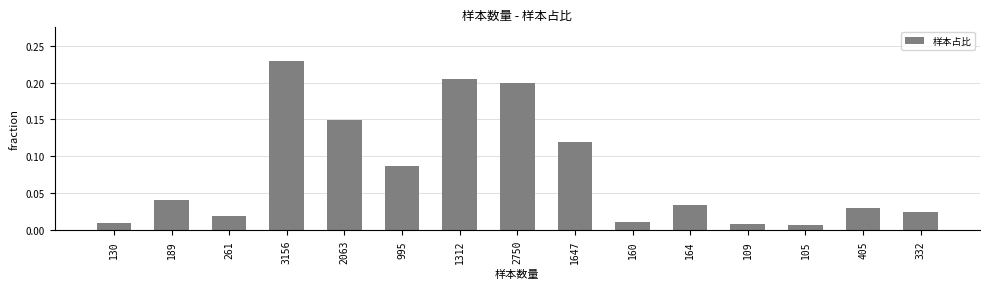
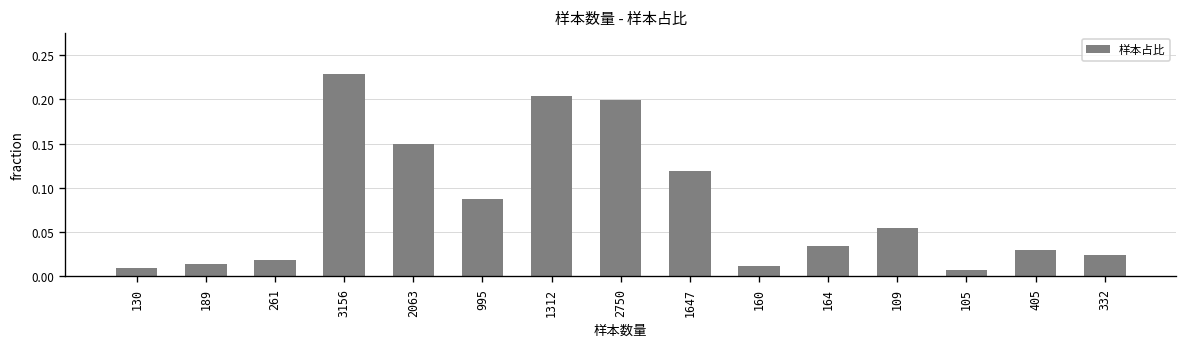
  {
    "130": 0.01,
-   "189": 0.04,
+   "189": 0.01,
    "261": 0.02,
    "3156": 0.23,
    "2063": 0.15,
    "995": 0.09,
    "1312": 0.20,
    "2750": 0.20,
    "1647": 0.12,
    "160": 0.01,
    "164": 0.03,
-   "109": 0.01,
+   "109": 0.05,
    "105": 0.01,
    "405": 0.03,
    "332": 0.02
  }
